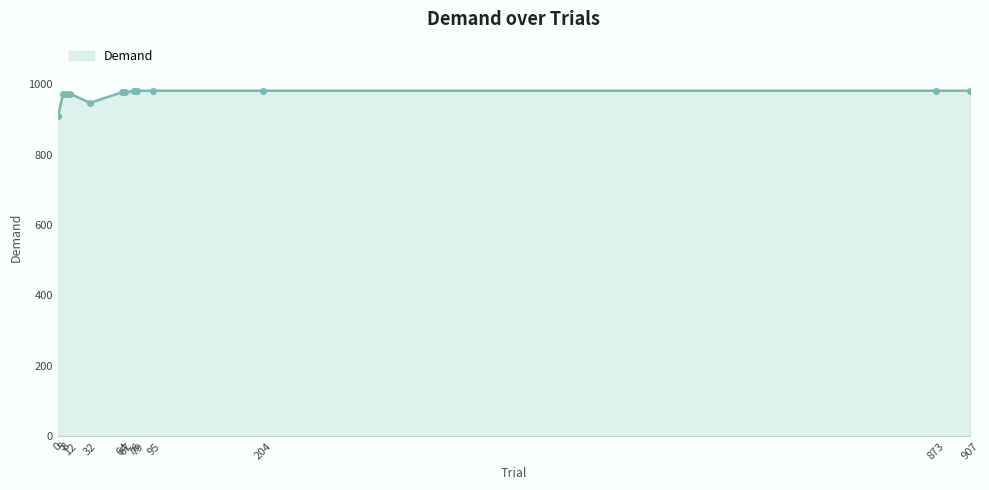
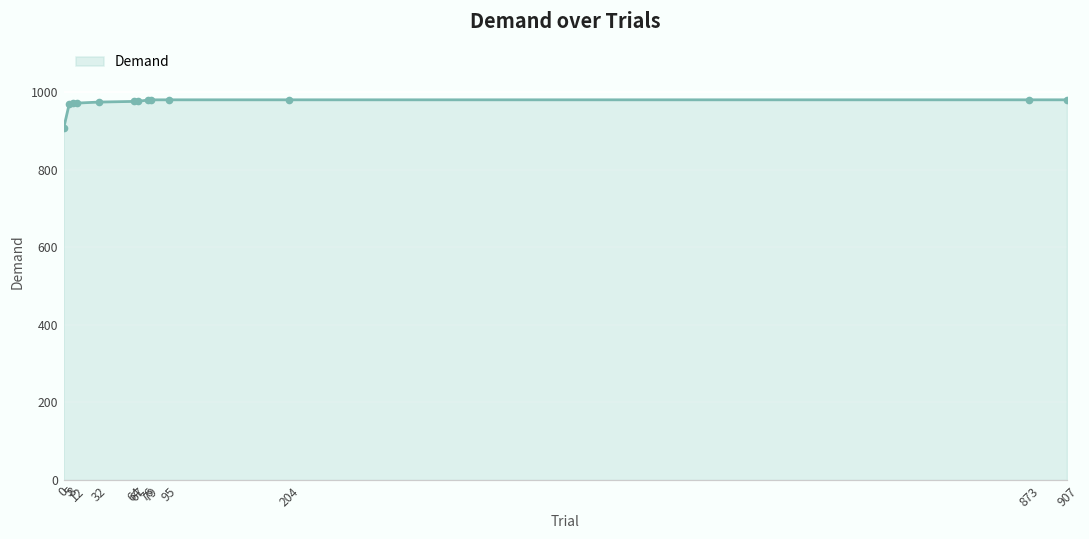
  {
    "0": 910,
    "5": 970,
    "8": 970,
    "12": 970,
-   "32": 950,
+   "32": 980,
    "64": 980,
    "67": 980,
    "76": 980,
    "79": 980,
    "95": 980,
    "204": 980,
    "873": 980,
    "907": 980
  }
